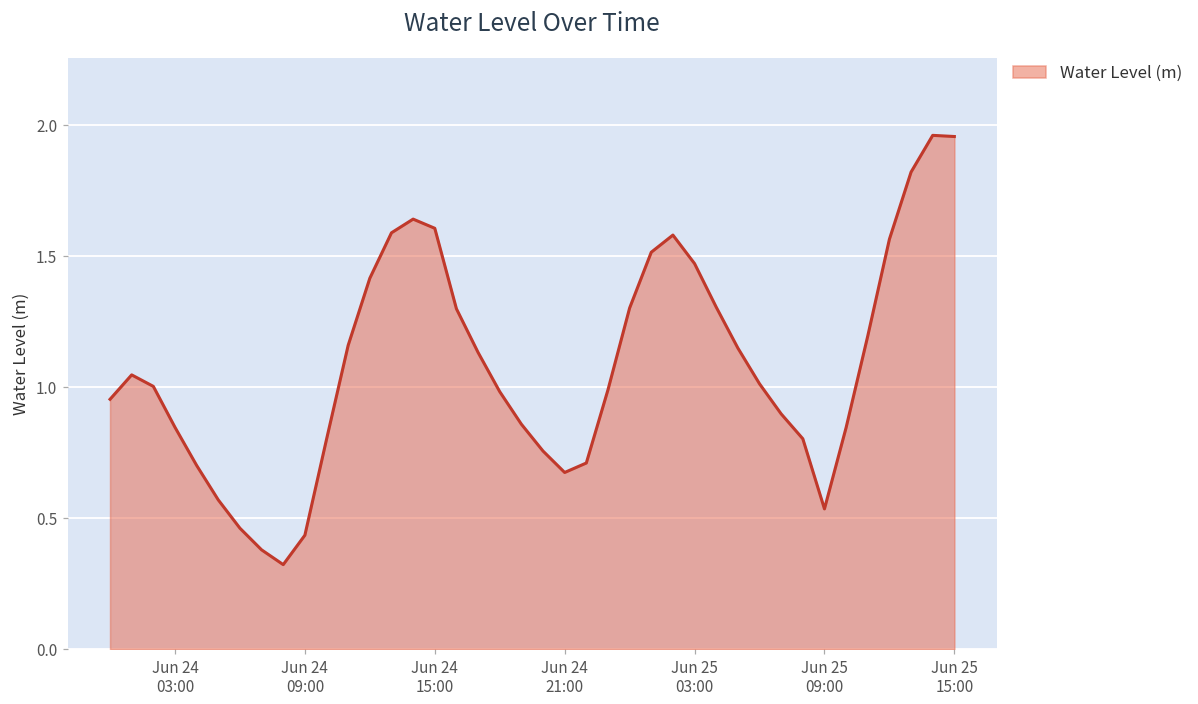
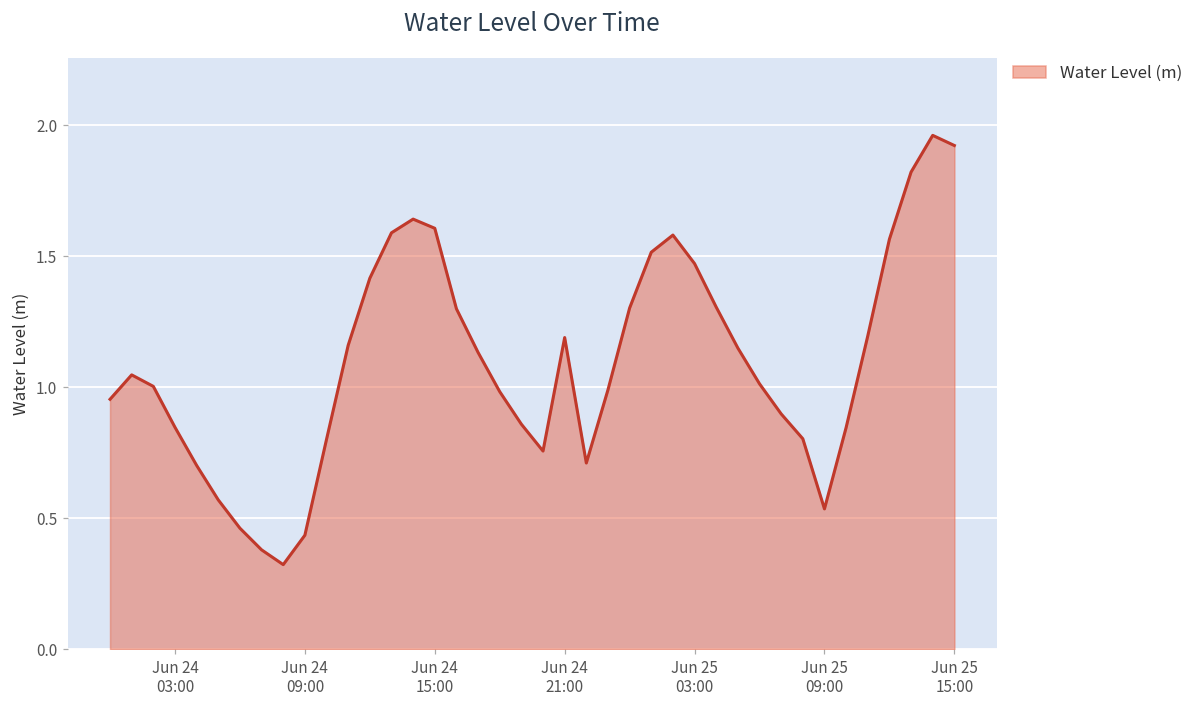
  {
    "Jun 24 03:00": 0.85,
    "Jun 24 09:00": 0.43,
    "Jun 24 15:00": 1.61,
-   "Jun 24 21:00": 0.67,
+   "Jun 24 21:00": 1.19,
    "Jun 25 03:00": 1.47,
    "Jun 25 09:00": 0.54,
-   "Jun 25 15:00": 1.96
+   "Jun 25 15:00": 1.92
  }
